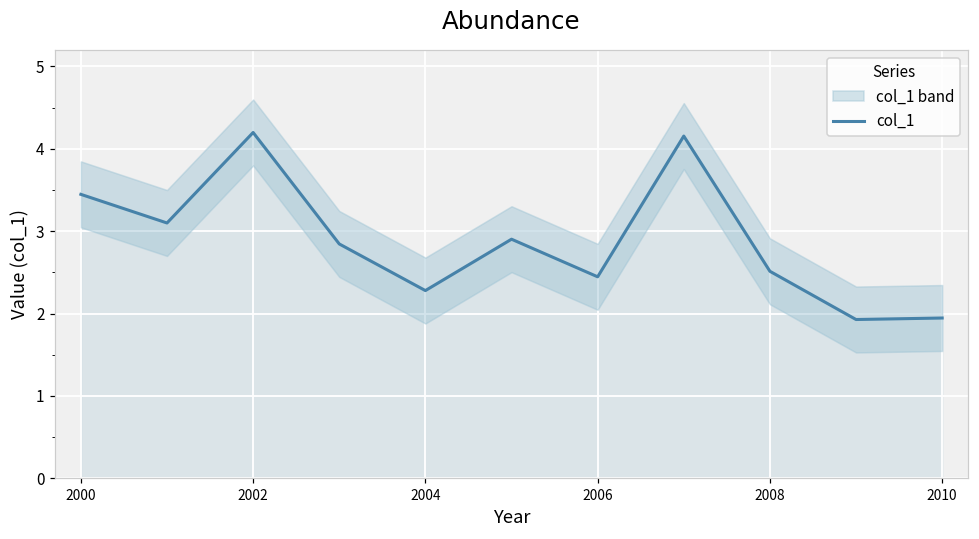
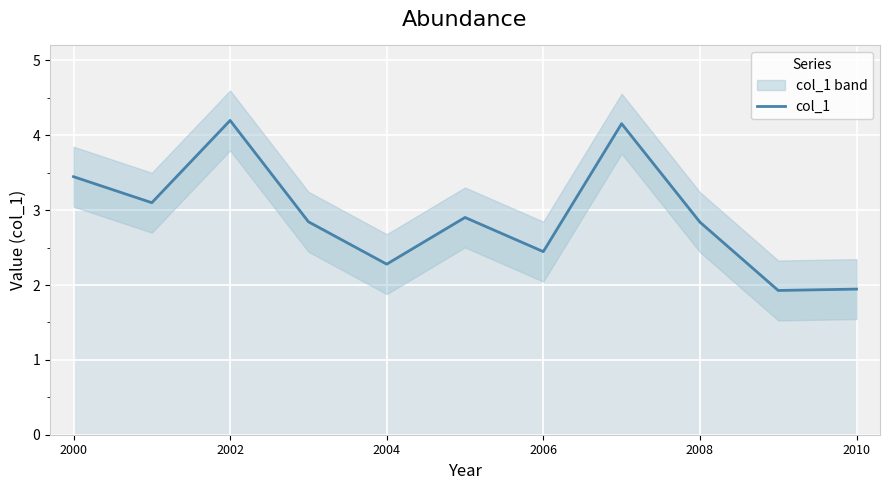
  {
    "col_1": {
      "2000": 3.4,
      "2002": 4.2,
      "2004": 2.3,
      "2006": 2.4,
-     "2008": 2.5,
+     "2008": 2.8,
      "2010": 1.9
    }
  }
